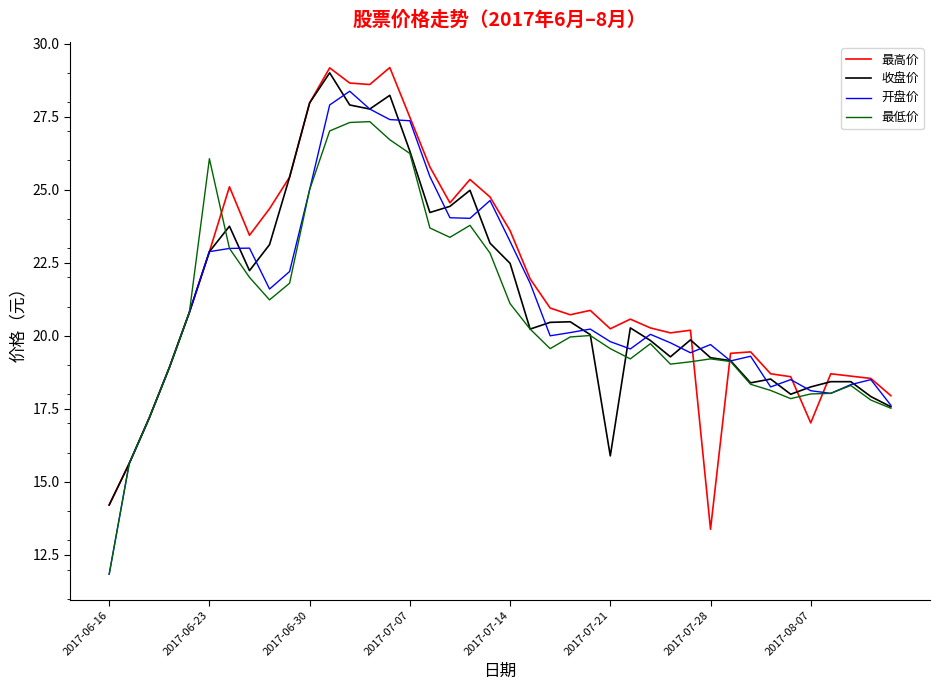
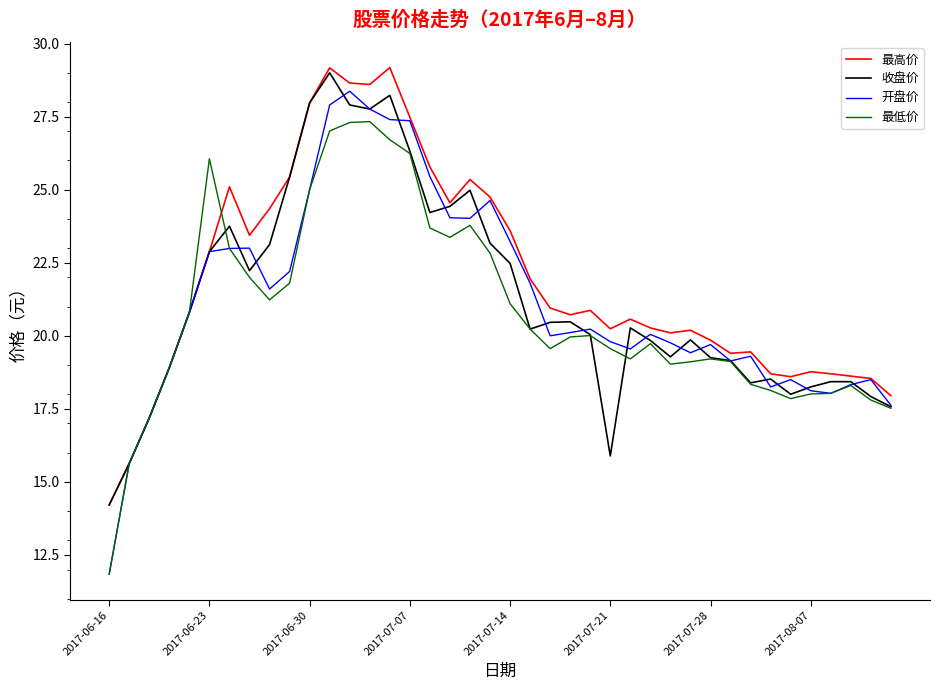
  {
    "最高价": {
      "2017-07-07": 27.5,
      "2017-07-14": 23.6,
      "2017-07-21": 20.2,
-     "2017-07-28": 13.4,
-     "2017-08-07": 17.0
+     "2017-07-28": 19.9,
+     "2017-08-07": 18.8
    },
    "收盘价": {
      "2017-07-14": 22.5,
      "2017-07-21": 15.9,
      "2017-08-07": 18.3
    },
    "开盘价": {
      "2017-07-07": 27.4,
      "2017-07-14": 23.2,
      "2017-07-21": 19.8,
      "2017-07-28": 19.7,
      "2017-08-07": 18.1
    },
    "最低价": {
      "2017-06-23": 26.1,
      "2017-07-14": 21.1,
      "2017-07-21": 19.6,
      "2017-08-07": 18.0
    }
  }
